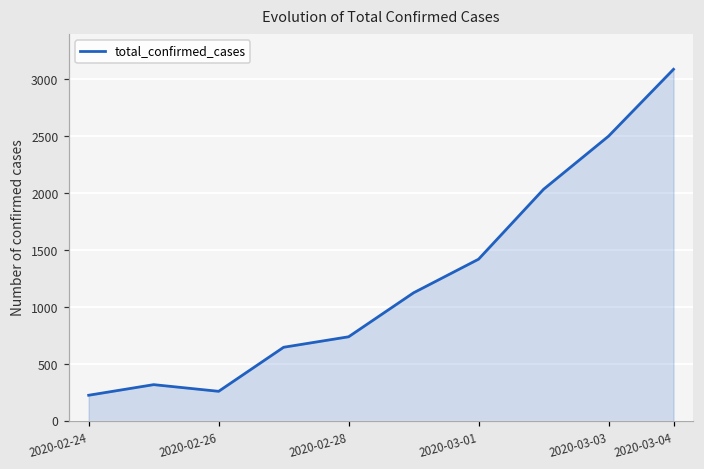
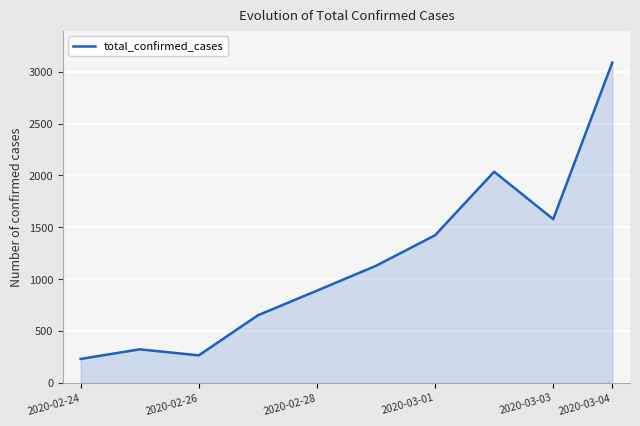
  {
    "2020-02-24": 230,
    "2020-02-26": 260,
-   "2020-02-28": 740,
+   "2020-02-28": 890,
    "2020-03-01": 1420,
-   "2020-03-03": 2500,
+   "2020-03-03": 1580,
    "2020-03-04": 3090
  }
